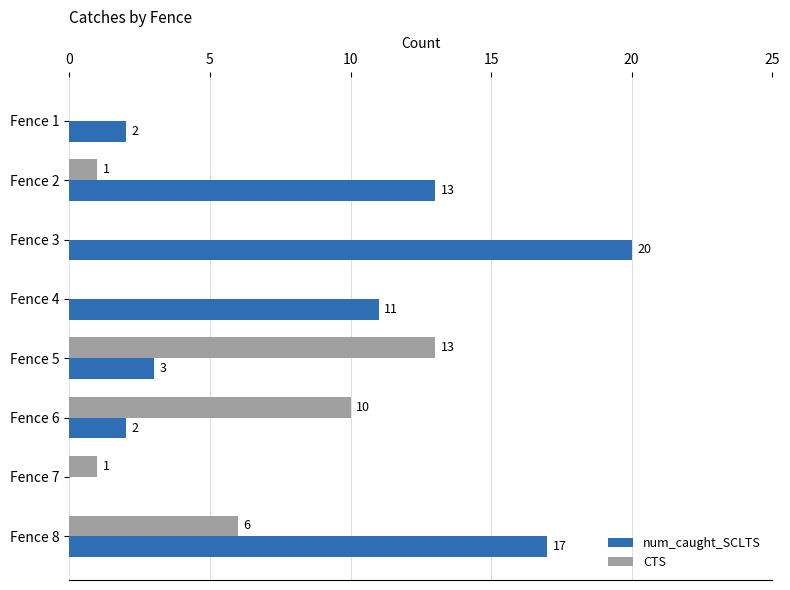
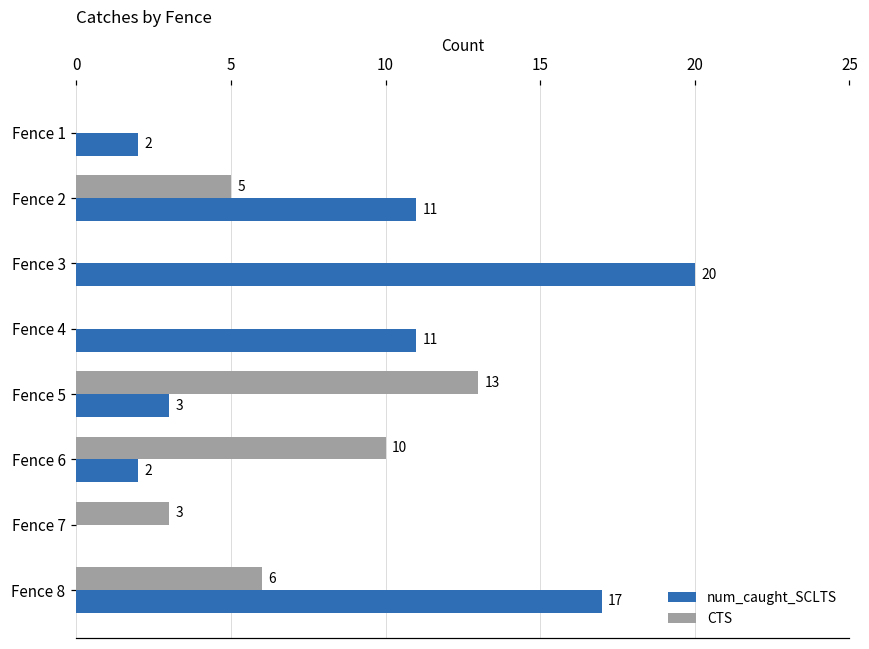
  {
    "num_caught_SCLTS": {
      "Fence 1": 2,
-     "Fence 2": 13,
+     "Fence 2": 11,
      "Fence 3": 20,
      "Fence 4": 11,
      "Fence 5": 3,
      "Fence 6": 2,
      "Fence 8": 17
    },
    "CTS": {
-     "Fence 2": 1,
+     "Fence 2": 5,
      "Fence 5": 13,
      "Fence 6": 10,
-     "Fence 7": 1,
+     "Fence 7": 3,
      "Fence 8": 6
    }
  }
